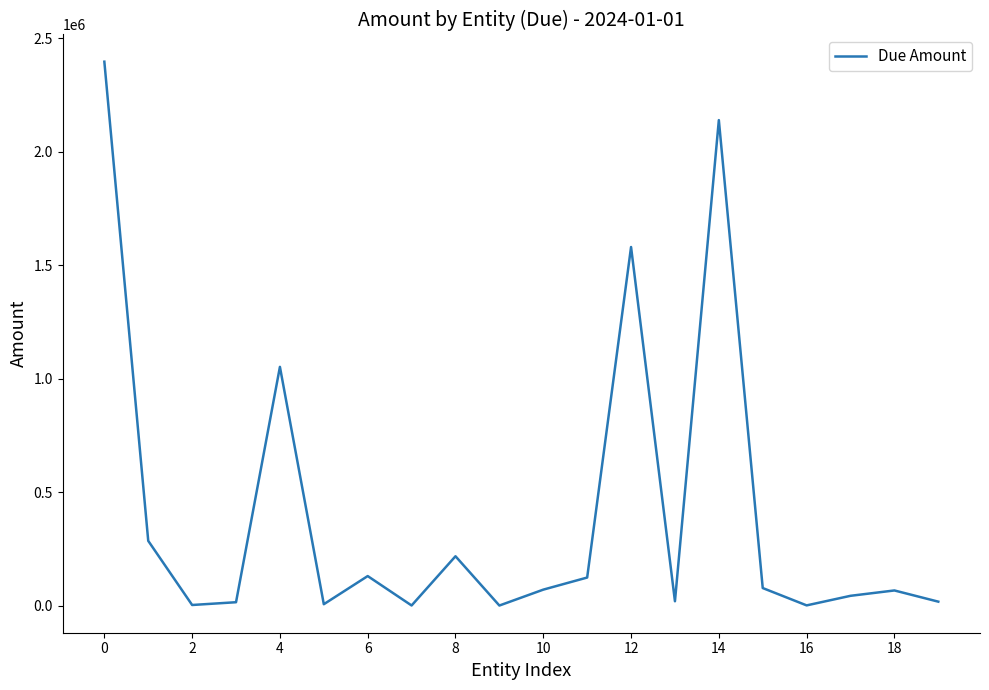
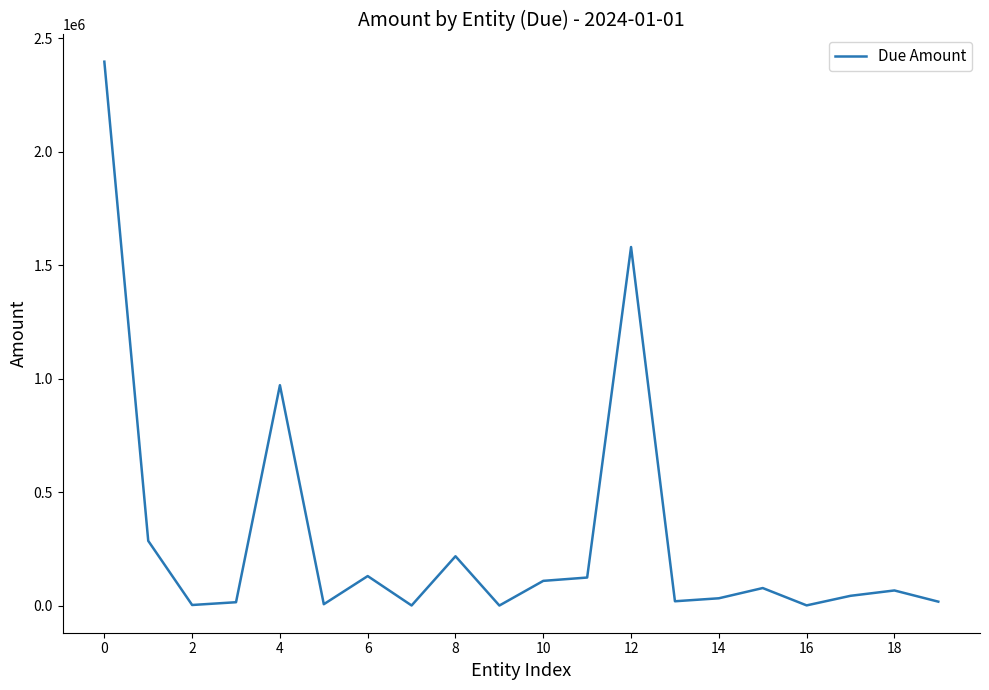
  {
    "0": 2400000,
    "2": 0,
-   "4": 1050000,
+   "4": 970000,
    "6": 130000,
    "8": 220000,
-   "10": 70000,
+   "10": 110000,
    "12": 1580000,
-   "14": 2140000,
+   "14": 30000,
    "16": 0,
    "18": 70000
  }
